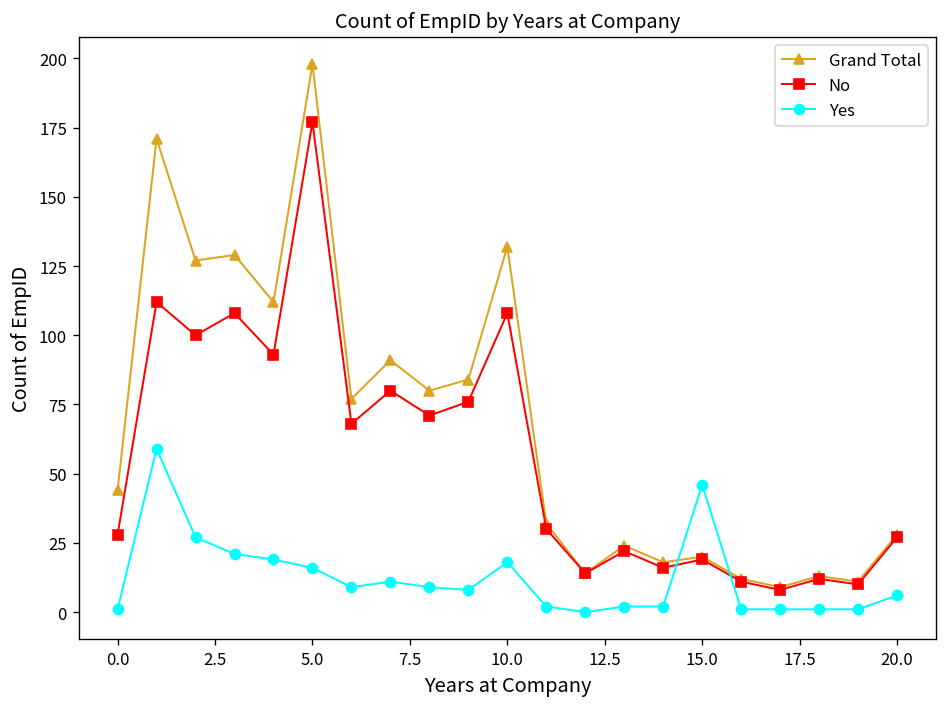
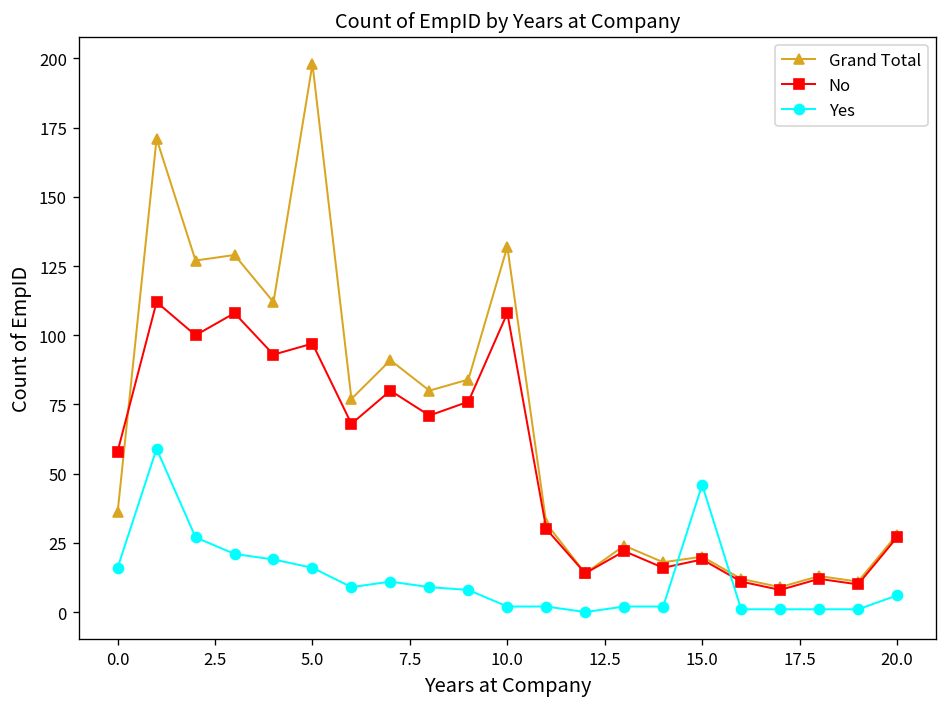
  {
    "Grand Total": {
-     "0.0": 44,
+     "0.0": 36,
      "5.0": 198,
      "10.0": 132
    },
    "No": {
-     "0.0": 28,
-     "5.0": 177,
+     "0.0": 58,
+     "5.0": 97,
      "10.0": 108
    },
    "Yes": {
-     "0.0": 1,
+     "0.0": 16,
      "5.0": 16,
-     "10.0": 18,
+     "10.0": 2,
      "15.0": 46,
      "20.0": 6
    }
  }
